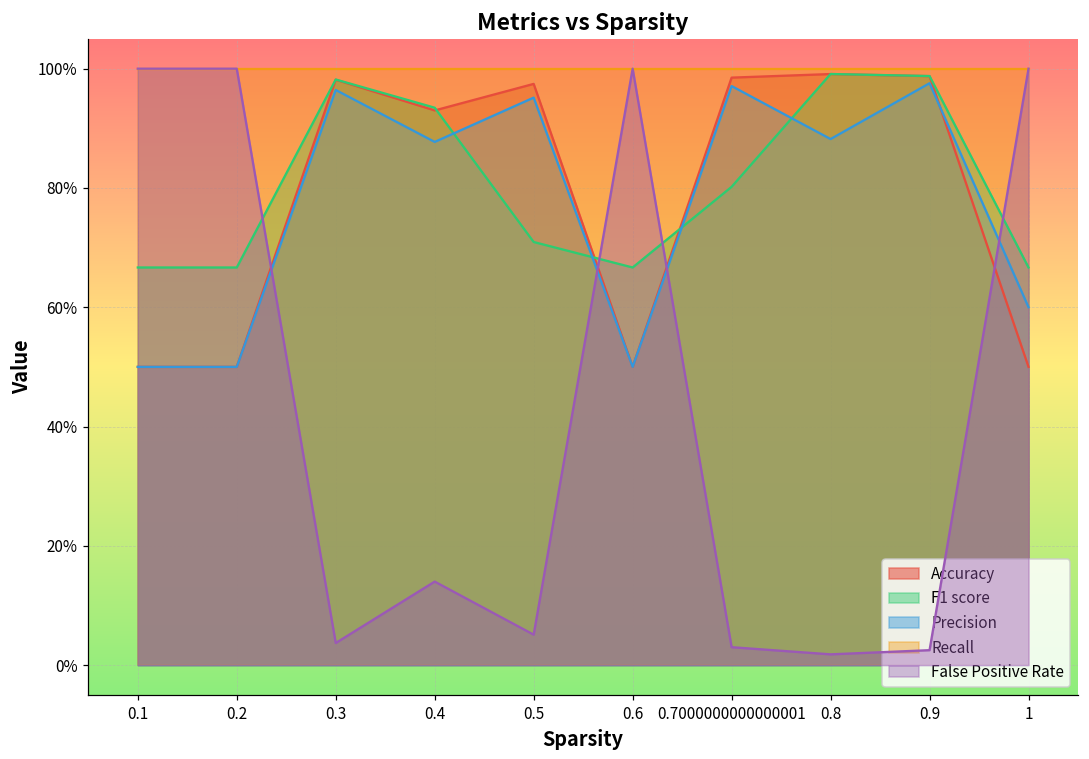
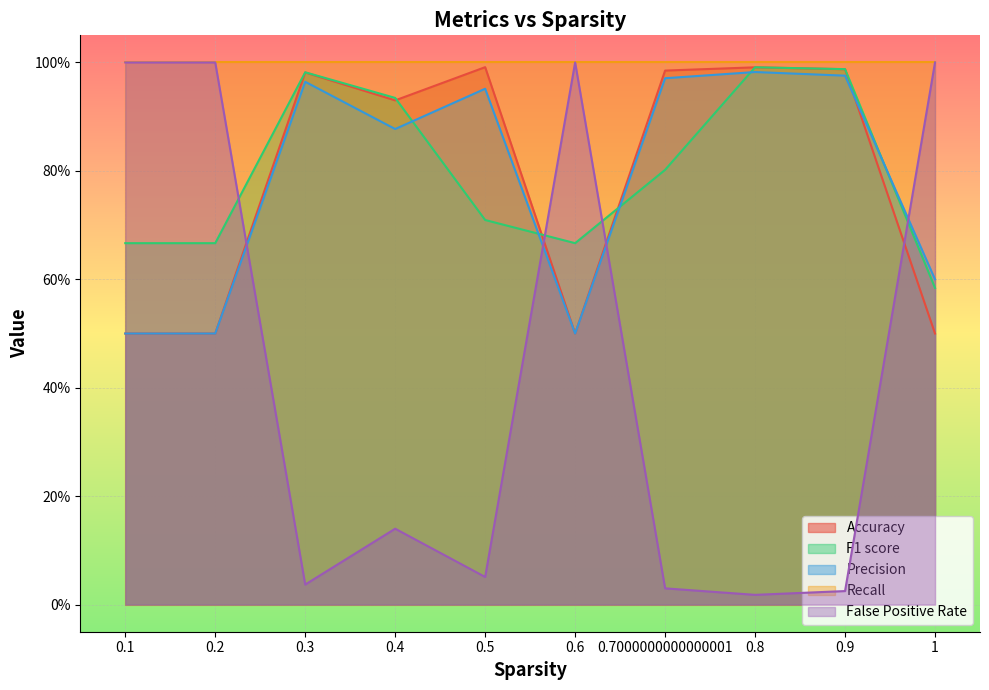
  {
    "Accuracy": {
-     "0.5": "97%",
+     "0.5": "99%",
      "0.7000000000000001": "99%",
      "1": "50%"
    },
    "F1 score": {
      "0.1": "67%",
      "0.2": "67%",
      "0.5": "71%",
      "0.6": "67%",
      "0.7000000000000001": "80%",
-     "1": "67%"
+     "1": "58%"
    },
    "Precision": {
      "0.3": "96%",
      "0.4": "88%",
      "0.5": "95%",
      "0.7000000000000001": "97%",
-     "0.8": "88%",
+     "0.8": "98%",
      "0.9": "98%",
      "1": "60%"
    },
    "Recall": {
      "0.3": "100%",
      "0.4": "100%",
      "0.5": "100%",
      "0.7000000000000001": "100%",
      "0.8": "100%",
      "0.9": "100%"
    },
    "False Positive Rate": {
      "0.3": "4%",
      "0.4": "14%",
      "0.5": "5%",
      "0.7000000000000001": "3%",
      "0.8": "2%"
    }
  }
